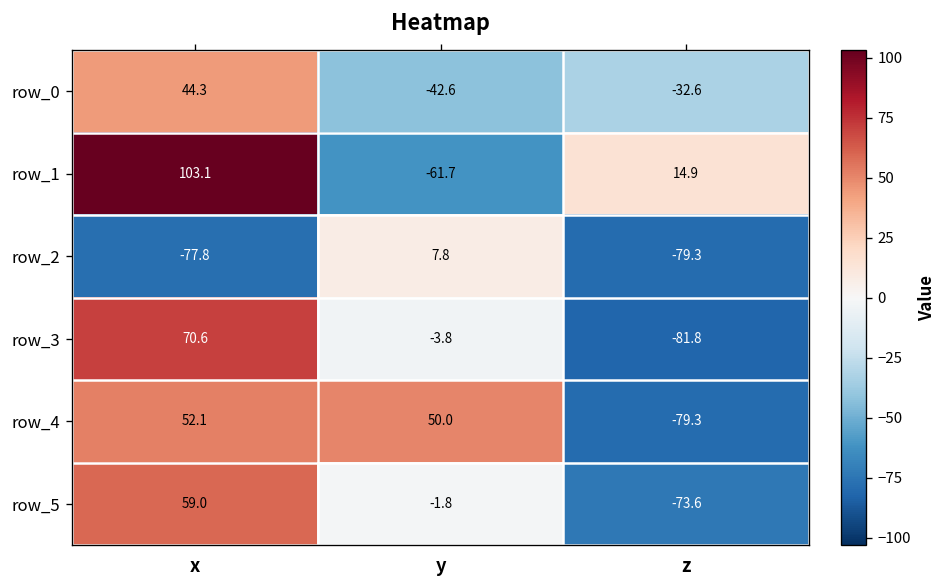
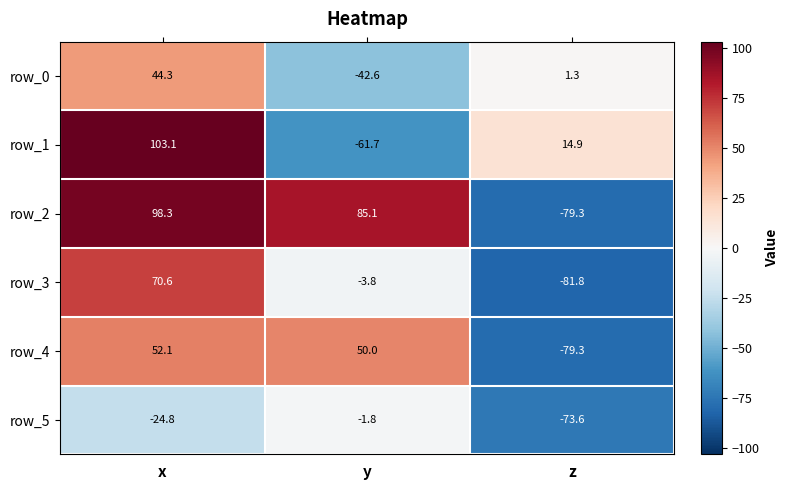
  {
    "row_0": {
      "x": 44.3,
      "y": -42.6,
-     "z": -32.6
+     "z": 1.3
    },
    "row_1": {
      "x": 103.1,
      "y": -61.7,
      "z": 14.9
    },
    "row_2": {
-     "x": -77.8,
-     "y": 7.8,
+     "x": 98.3,
+     "y": 85.1,
      "z": -79.3
    },
    "row_3": {
      "x": 70.6,
      "y": -3.8,
      "z": -81.8
    },
    "row_4": {
      "x": 52.1,
      "y": 50.0,
      "z": -79.3
    },
    "row_5": {
-     "x": 59.0,
+     "x": -24.8,
      "y": -1.8,
      "z": -73.6
    }
  }
